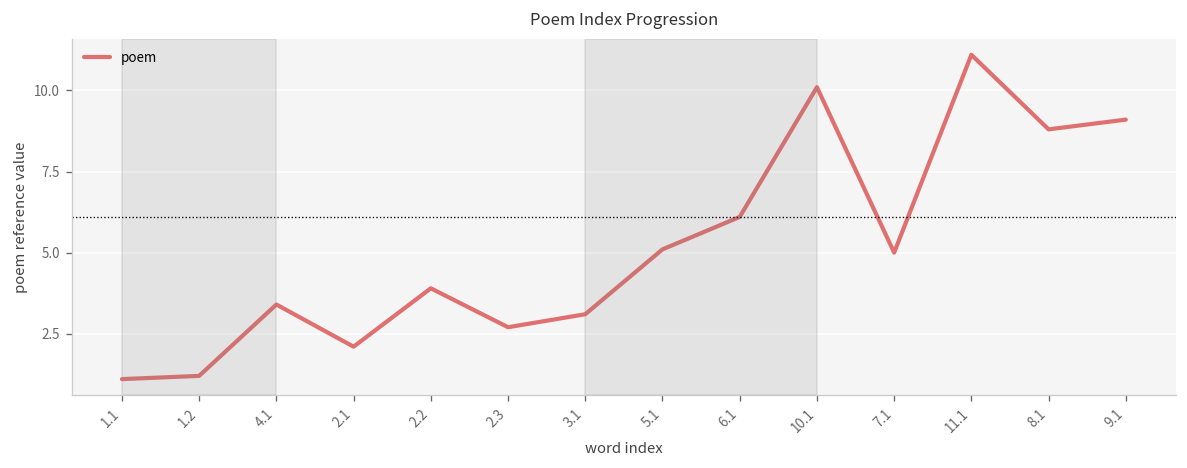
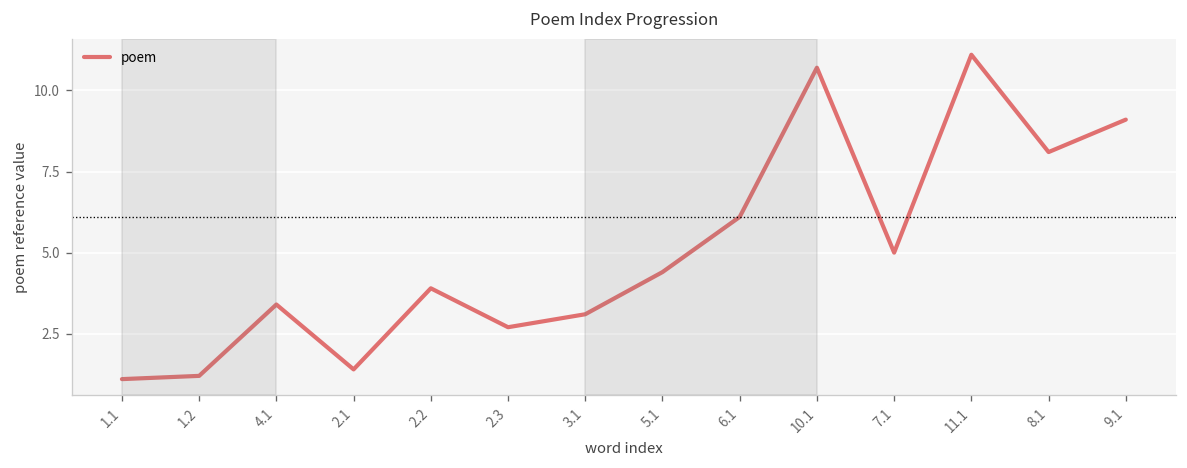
  {
    "1.1": 1.1,
    "1.2": 1.2,
    "4.1": 3.4,
-   "2.1": 2.1,
+   "2.1": 1.4,
    "2.2": 3.9,
    "2.3": 2.7,
    "3.1": 3.1,
-   "5.1": 5.1,
+   "5.1": 4.4,
    "6.1": 6.1,
-   "10.1": 10.1,
+   "10.1": 10.7,
    "7.1": 5.0,
    "11.1": 11.1,
-   "8.1": 8.8,
+   "8.1": 8.1,
    "9.1": 9.1
  }
